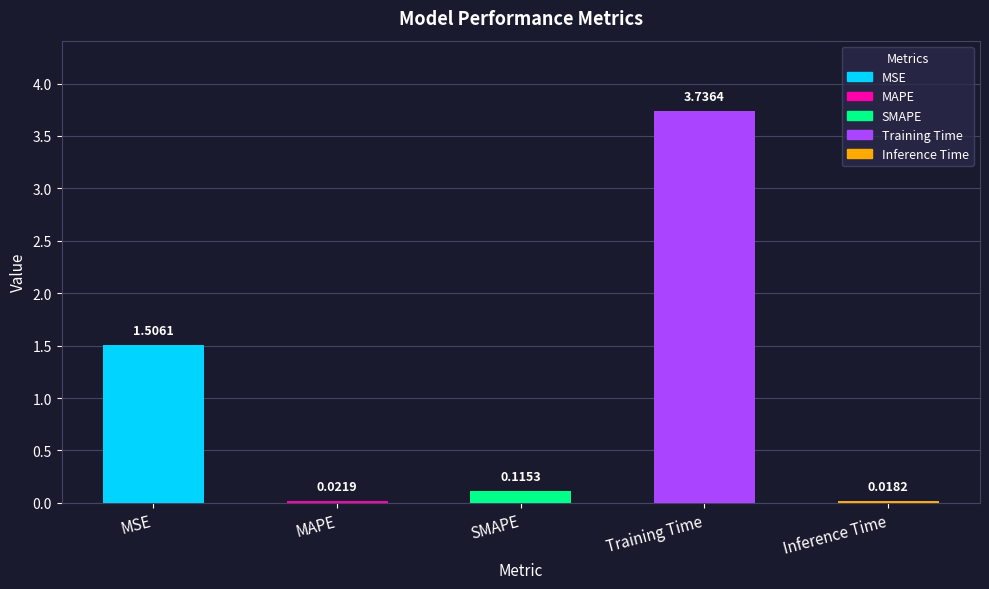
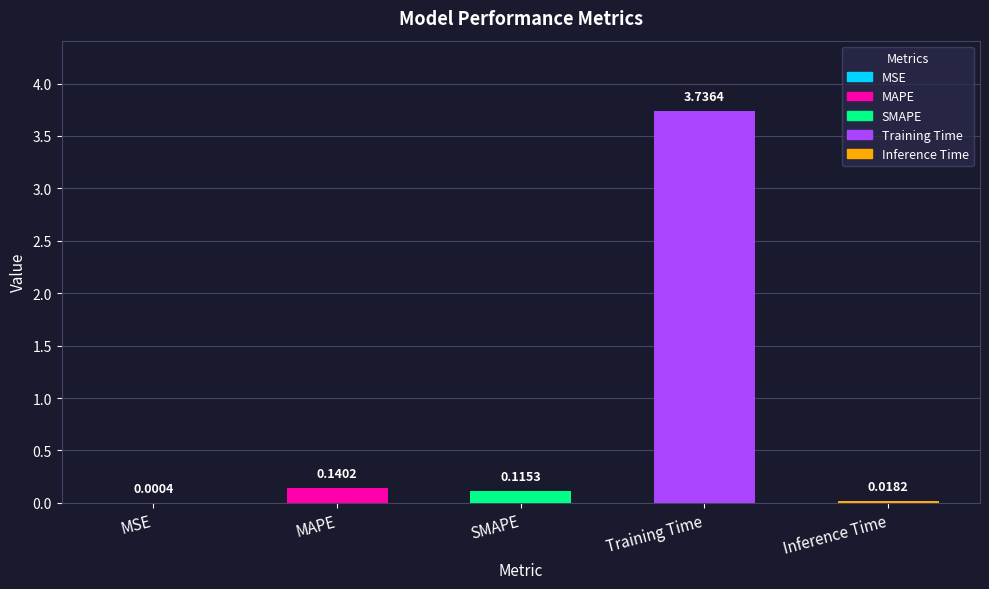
  {
-   "MSE": 1.5061,
-   "MAPE": 0.0219,
+   "MSE": 0.0004,
+   "MAPE": 0.1402,
    "SMAPE": 0.1153,
    "Training Time": 3.7364,
    "Inference Time": 0.0182
  }
